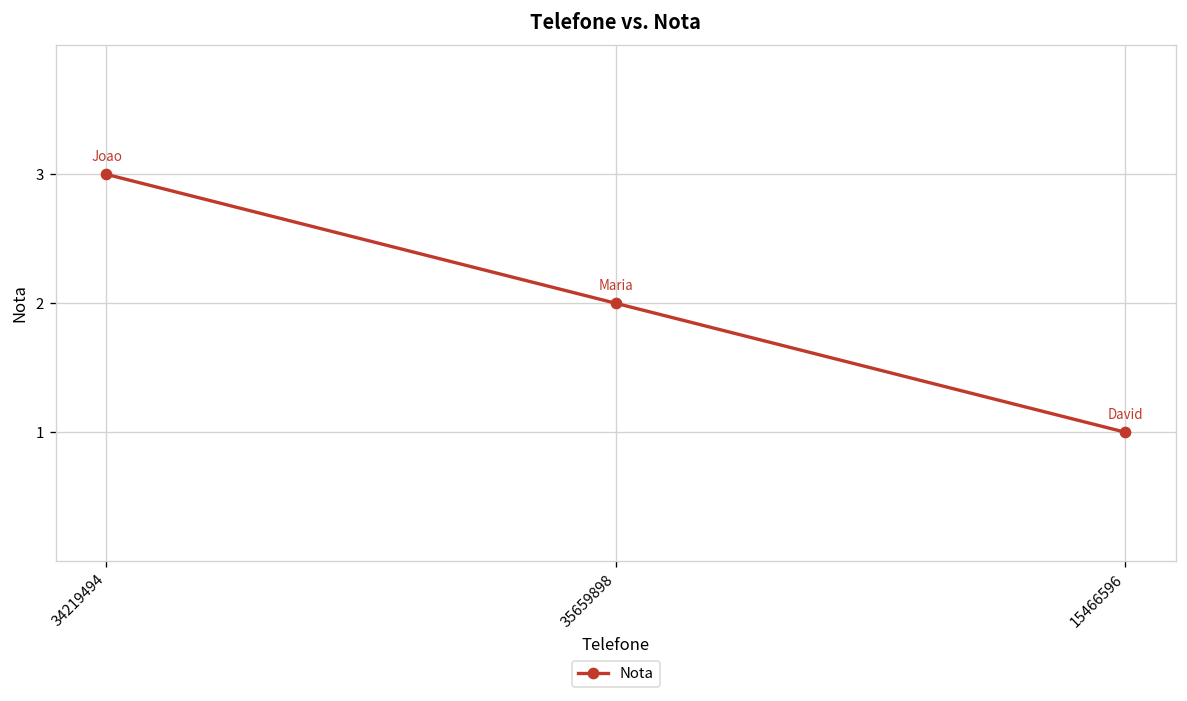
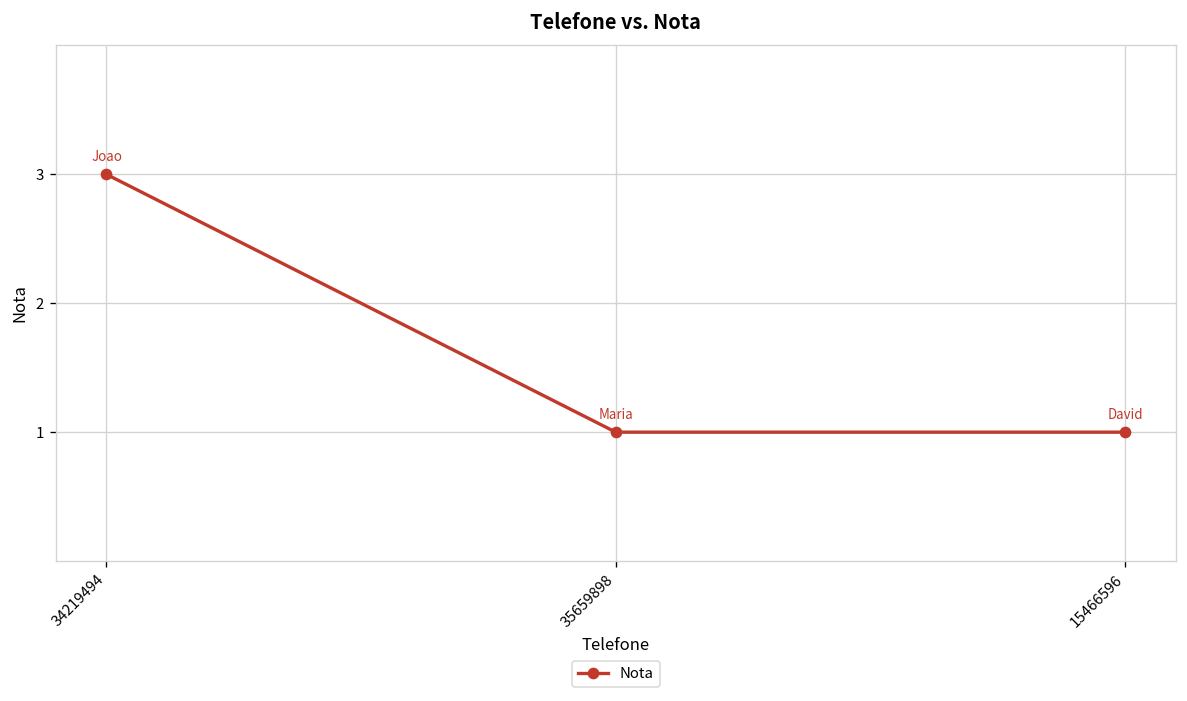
  {
    "34219494": 3,
-   "35659898": 2,
+   "35659898": 1,
    "15466596": 1
  }
